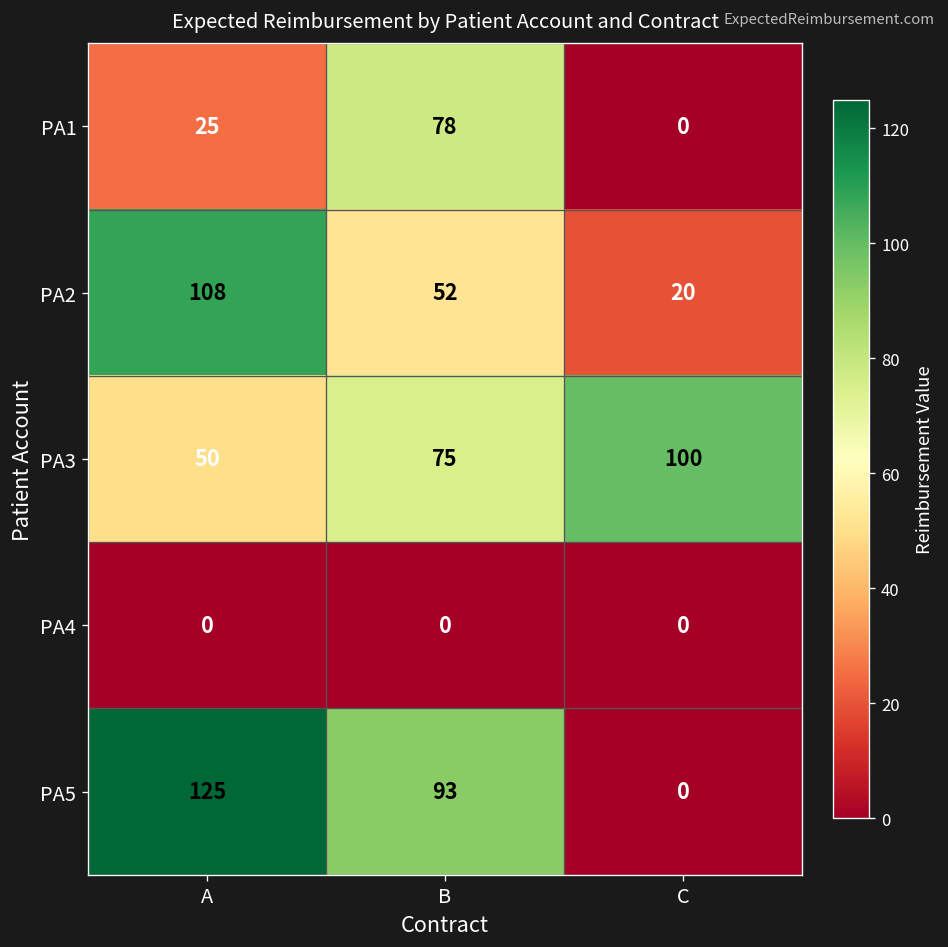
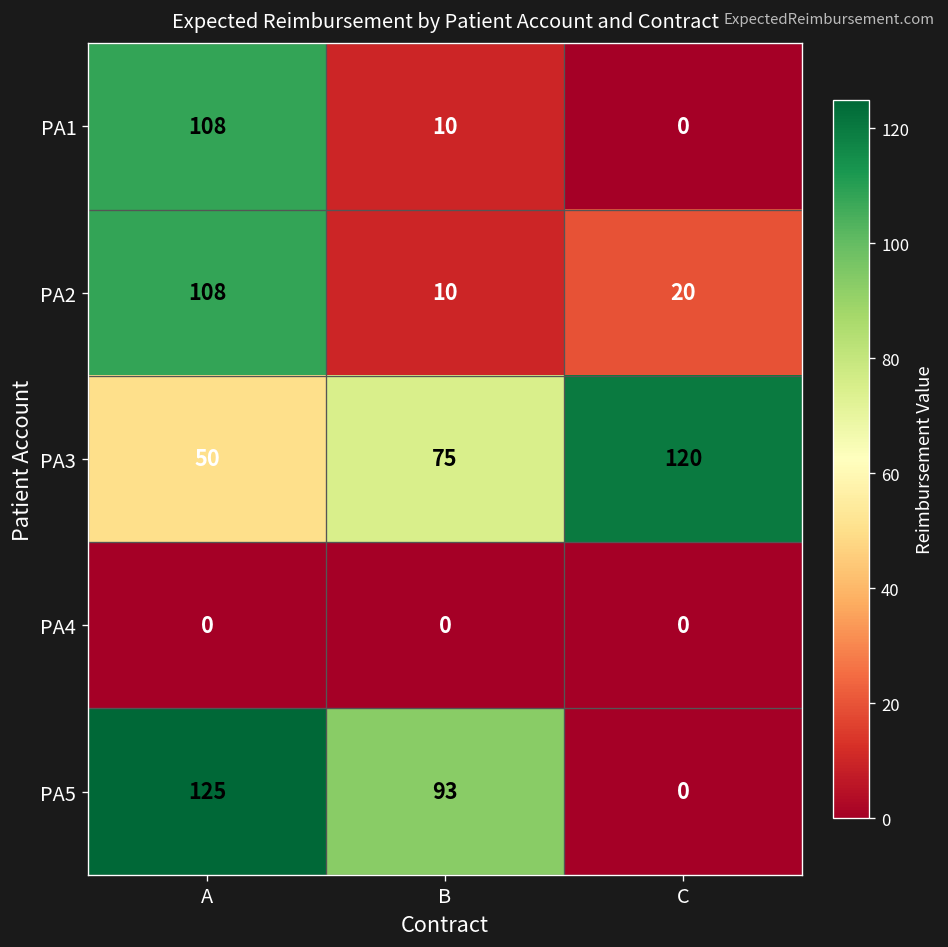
  {
    "PA1": {
-     "A": 25,
-     "B": 78,
+     "A": 108,
+     "B": 10,
      "C": 0
    },
    "PA2": {
      "A": 108,
-     "B": 52,
+     "B": 10,
      "C": 20
    },
    "PA3": {
      "A": 50,
      "B": 75,
-     "C": 100
+     "C": 120
    },
    "PA4": {
      "A": 0,
      "B": 0,
      "C": 0
    },
    "PA5": {
      "A": 125,
      "B": 93,
      "C": 0
    }
  }
